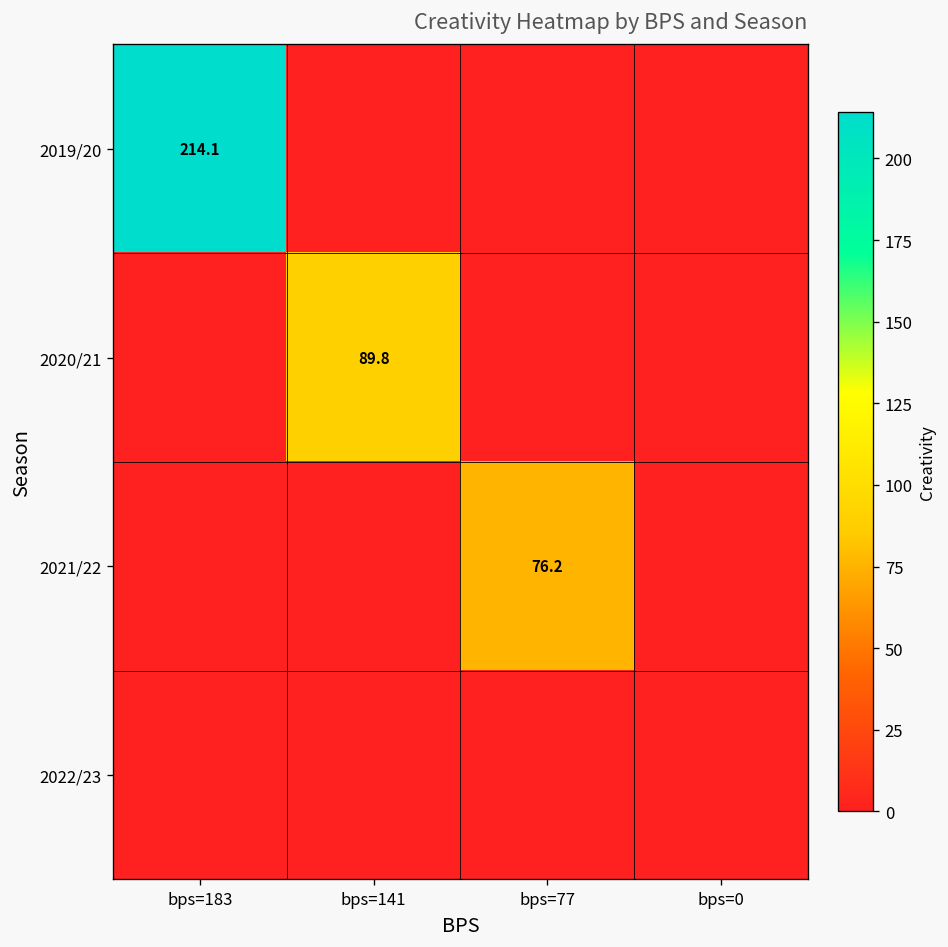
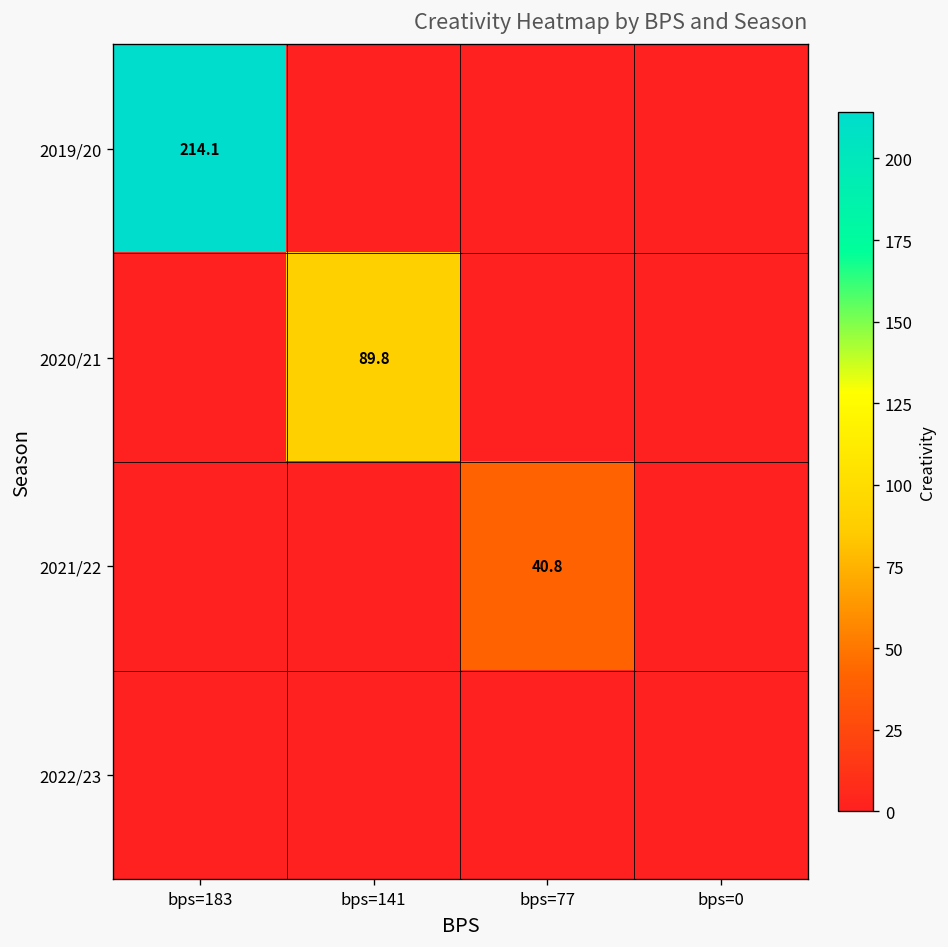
  {
    "2019/20": {
      "bps=183": 214.1
    },
    "2020/21": {
      "bps=141": 89.8
    },
    "2021/22": {
-     "bps=77": 76.2
+     "bps=77": 40.8
    }
  }
